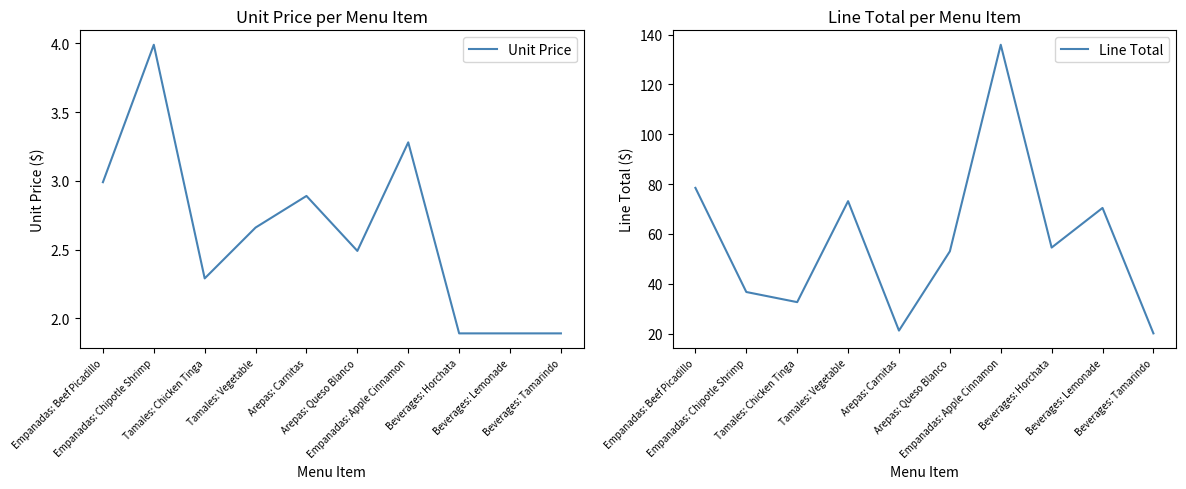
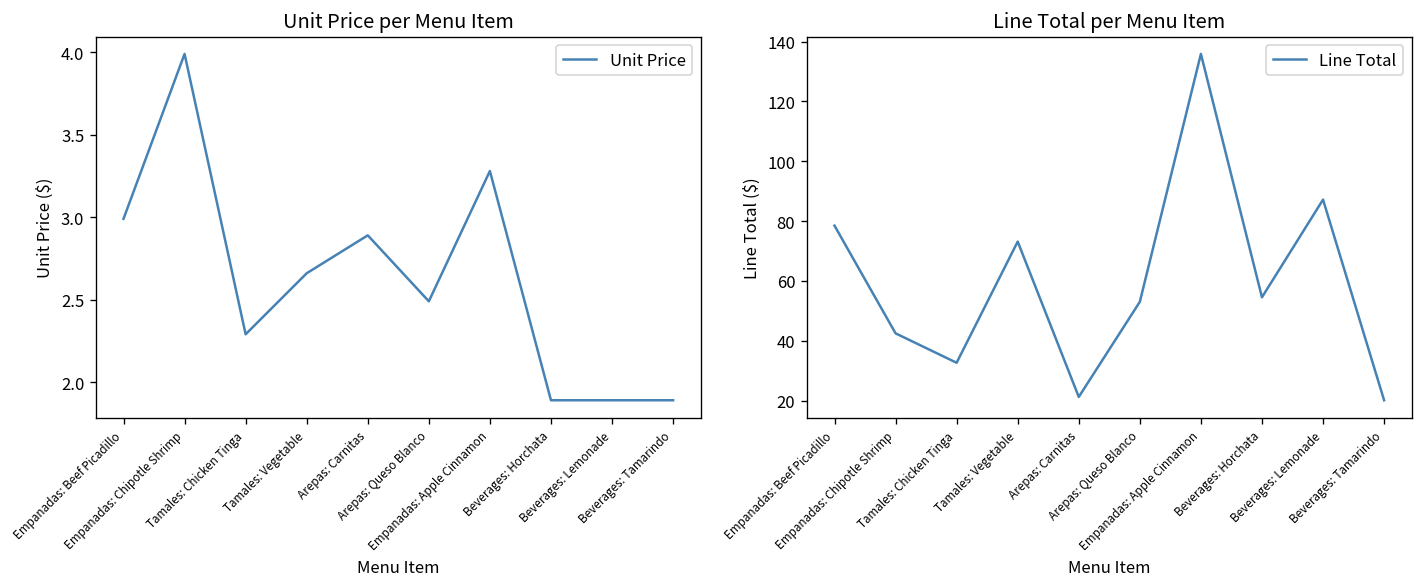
  {
    "Unit Price per Menu Item": {
      "Empanadas: Beef Picadillo": 2.99,
      "Empanadas: Chipotle Shrimp": 3.99,
      "Tamales: Chicken Tinga": 2.29,
      "Tamales: Vegetable": 2.66,
      "Arepas: Carnitas": 2.89,
      "Arepas: Queso Blanco": 2.49,
      "Empanadas: Apple Cinnamon": 3.28,
      "Beverages: Horchata": 1.89,
      "Beverages: Lemonade": 1.89,
      "Beverages: Tamarindo": 1.89
    },
    "Line Total per Menu Item": {
      "Empanadas: Beef Picadillo": 78,
-     "Empanadas: Chipotle Shrimp": 37,
+     "Empanadas: Chipotle Shrimp": 42,
      "Tamales: Chicken Tinga": 33,
      "Tamales: Vegetable": 73,
      "Arepas: Carnitas": 21,
      "Arepas: Queso Blanco": 53,
      "Empanadas: Apple Cinnamon": 136,
      "Beverages: Horchata": 55,
-     "Beverages: Lemonade": 70,
+     "Beverages: Lemonade": 87,
      "Beverages: Tamarindo": 20
    }
  }
